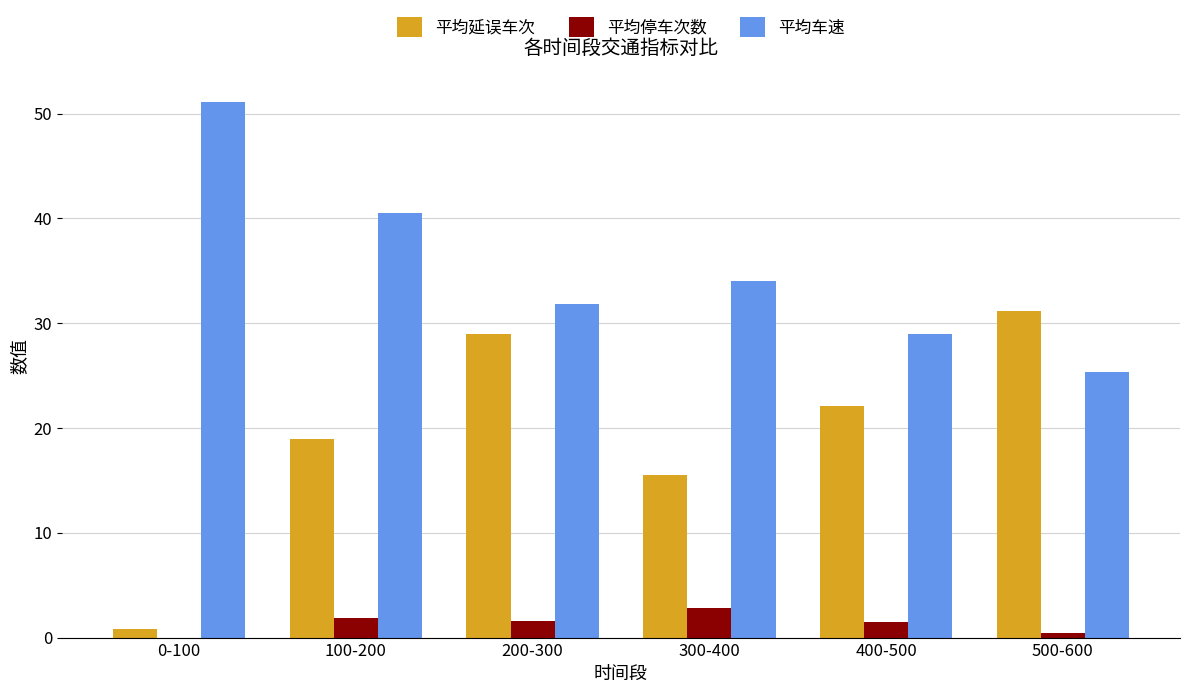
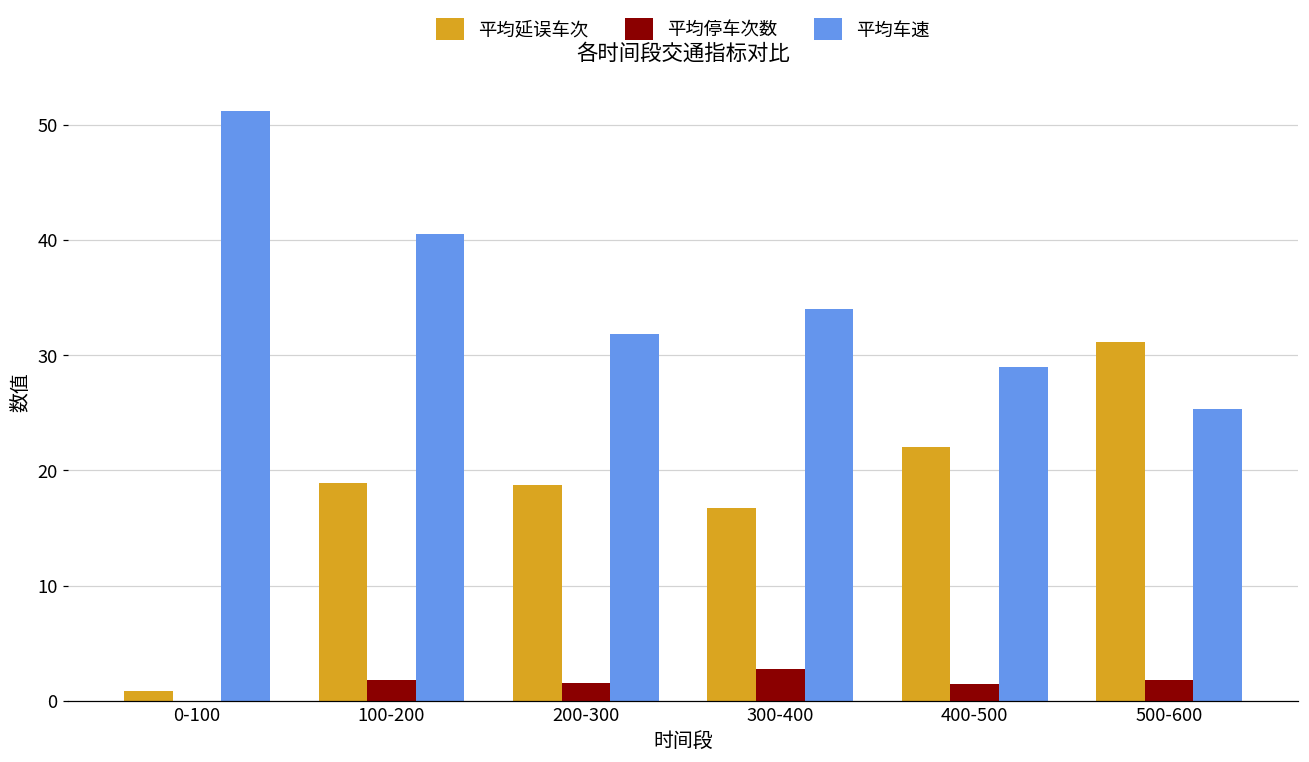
  {
    "平均延误车次": {
      "0-100": 0.8,
      "100-200": 18.9,
-     "200-300": 29.0,
-     "300-400": 15.5,
+     "200-300": 18.8,
+     "300-400": 16.7,
      "400-500": 22.1,
      "500-600": 31.1
    },
    "平均停车次数": {
      "0-100": 0.0,
      "100-200": 1.8,
      "200-300": 1.6,
      "300-400": 2.8,
      "400-500": 1.5,
-     "500-600": 0.5
+     "500-600": 1.9
    },
    "平均车速": {
      "0-100": 51.2,
      "100-200": 40.5,
      "200-300": 31.8,
      "300-400": 34.0,
      "400-500": 29.0,
      "500-600": 25.3
    }
  }
